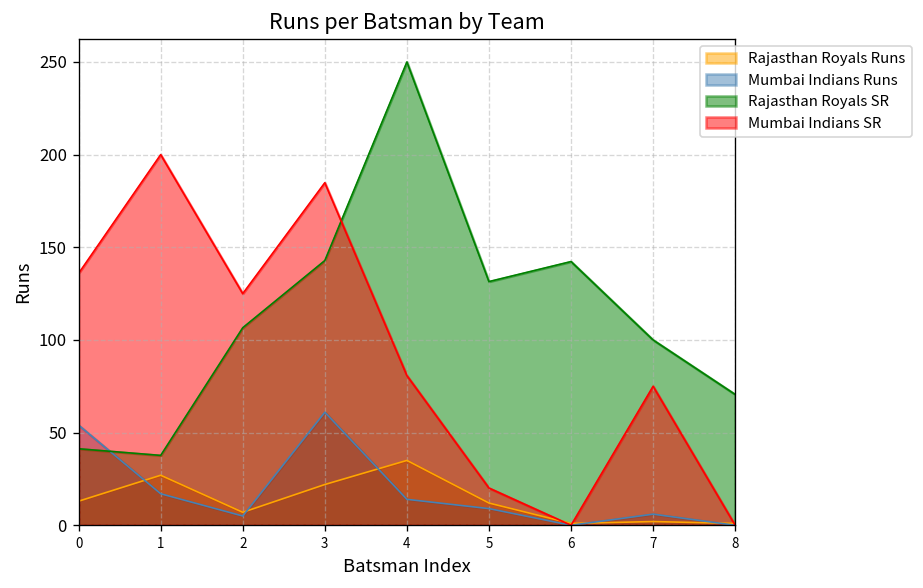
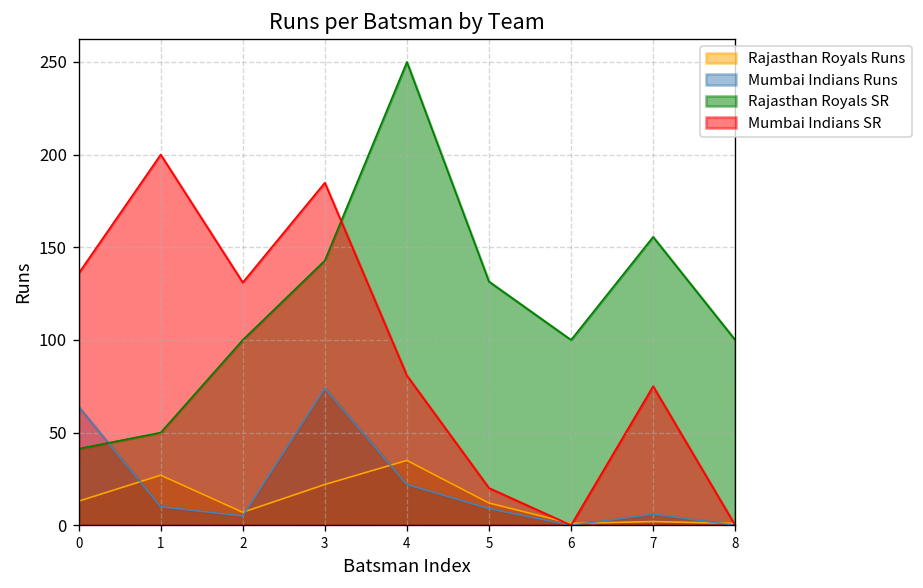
  {
    "Rajasthan Royals Runs": {
      "0": 13,
      "1": 27,
      "2": 7,
      "3": 22,
      "4": 35,
      "5": 12,
      "7": 2
    },
    "Mumbai Indians Runs": {
-     "0": 54,
-     "1": 17,
+     "0": 64,
+     "1": 10,
      "2": 5,
-     "3": 61,
-     "4": 14,
+     "3": 74,
+     "4": 22,
      "5": 9,
      "7": 6
    },
    "Rajasthan Royals SR": {
      "0": 41,
-     "1": 38,
-     "2": 107,
+     "1": 50,
+     "2": 100,
      "3": 143,
      "4": 250,
      "5": 132,
-     "6": 142,
-     "7": 100,
-     "8": 71
+     "6": 100,
+     "7": 156,
+     "8": 100
    },
    "Mumbai Indians SR": {
      "0": 136,
      "1": 200,
-     "2": 125,
+     "2": 131,
      "3": 185,
      "4": 81,
      "5": 20,
      "7": 75
    }
  }
